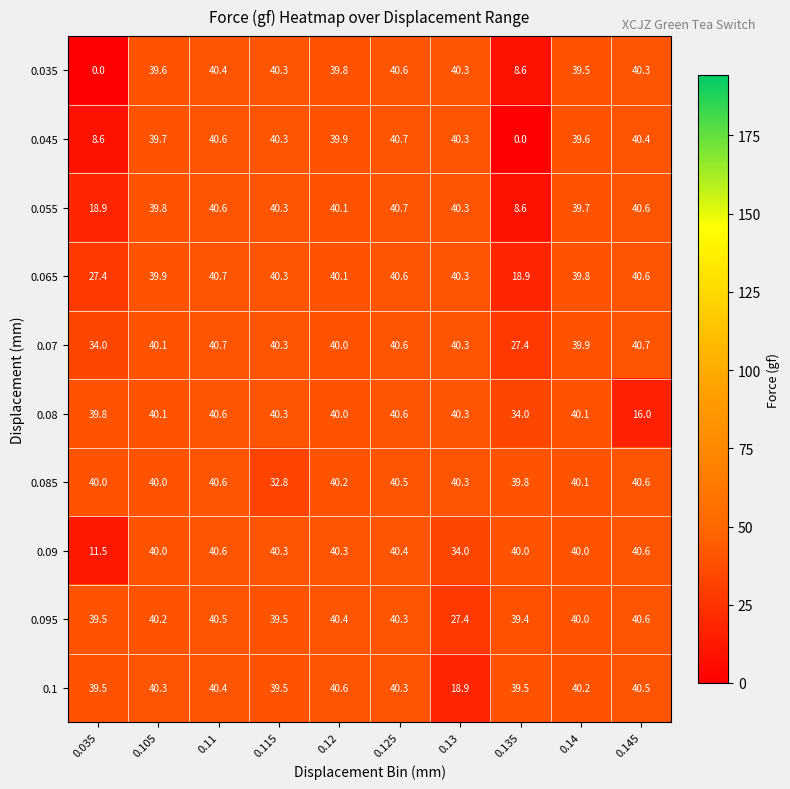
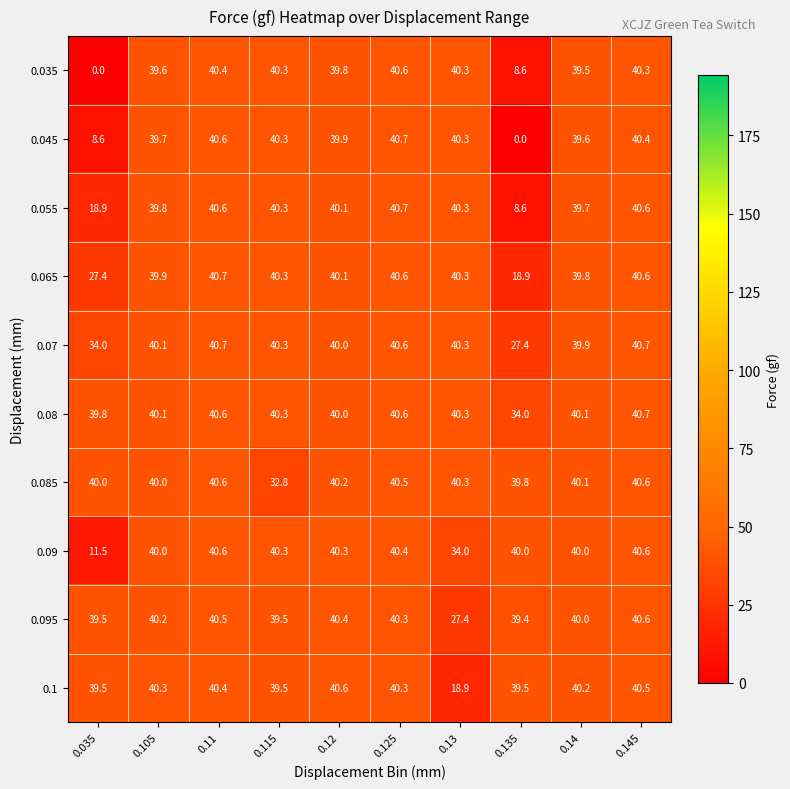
  {
    "0.035": {
      "0.035": 0.0,
      "0.105": 39.6,
      "0.11": 40.4,
      "0.115": 40.3,
      "0.12": 39.8,
      "0.125": 40.6,
      "0.13": 40.3,
      "0.135": 8.6,
      "0.14": 39.5,
      "0.145": 40.3
    },
    "0.045": {
      "0.035": 8.6,
      "0.105": 39.7,
      "0.11": 40.6,
      "0.115": 40.3,
      "0.12": 39.9,
      "0.125": 40.7,
      "0.13": 40.3,
      "0.135": 0.0,
      "0.14": 39.6,
      "0.145": 40.4
    },
    "0.055": {
      "0.035": 18.9,
      "0.105": 39.8,
      "0.11": 40.6,
      "0.115": 40.3,
      "0.12": 40.1,
      "0.125": 40.7,
      "0.13": 40.3,
      "0.135": 8.6,
      "0.14": 39.7,
      "0.145": 40.6
    },
    "0.065": {
      "0.035": 27.4,
      "0.105": 39.9,
      "0.11": 40.7,
      "0.115": 40.3,
      "0.12": 40.1,
      "0.125": 40.6,
      "0.13": 40.3,
      "0.135": 18.9,
      "0.14": 39.8,
      "0.145": 40.6
    },
    "0.07": {
      "0.035": 34.0,
      "0.105": 40.1,
      "0.11": 40.7,
      "0.115": 40.3,
      "0.12": 40.0,
      "0.125": 40.6,
      "0.13": 40.3,
      "0.135": 27.4,
      "0.14": 39.9,
      "0.145": 40.7
    },
    "0.08": {
      "0.035": 39.8,
      "0.105": 40.1,
      "0.11": 40.6,
      "0.115": 40.3,
      "0.12": 40.0,
      "0.125": 40.6,
      "0.13": 40.3,
      "0.135": 34.0,
      "0.14": 40.1,
-     "0.145": 16.0
+     "0.145": 40.7
    },
    "0.085": {
      "0.035": 40.0,
      "0.105": 40.0,
      "0.11": 40.6,
      "0.115": 32.8,
      "0.12": 40.2,
      "0.125": 40.5,
      "0.13": 40.3,
      "0.135": 39.8,
      "0.14": 40.1,
      "0.145": 40.6
    },
    "0.09": {
      "0.035": 11.5,
      "0.105": 40.0,
      "0.11": 40.6,
      "0.115": 40.3,
      "0.12": 40.3,
      "0.125": 40.4,
      "0.13": 34.0,
      "0.135": 40.0,
      "0.14": 40.0,
      "0.145": 40.6
    },
    "0.095": {
      "0.035": 39.5,
      "0.105": 40.2,
      "0.11": 40.5,
      "0.115": 39.5,
      "0.12": 40.4,
      "0.125": 40.3,
      "0.13": 27.4,
      "0.135": 39.4,
      "0.14": 40.0,
      "0.145": 40.6
    },
    "0.1": {
      "0.035": 39.5,
      "0.105": 40.3,
      "0.11": 40.4,
      "0.115": 39.5,
      "0.12": 40.6,
      "0.125": 40.3,
      "0.13": 18.9,
      "0.135": 39.5,
      "0.14": 40.2,
      "0.145": 40.5
    }
  }
